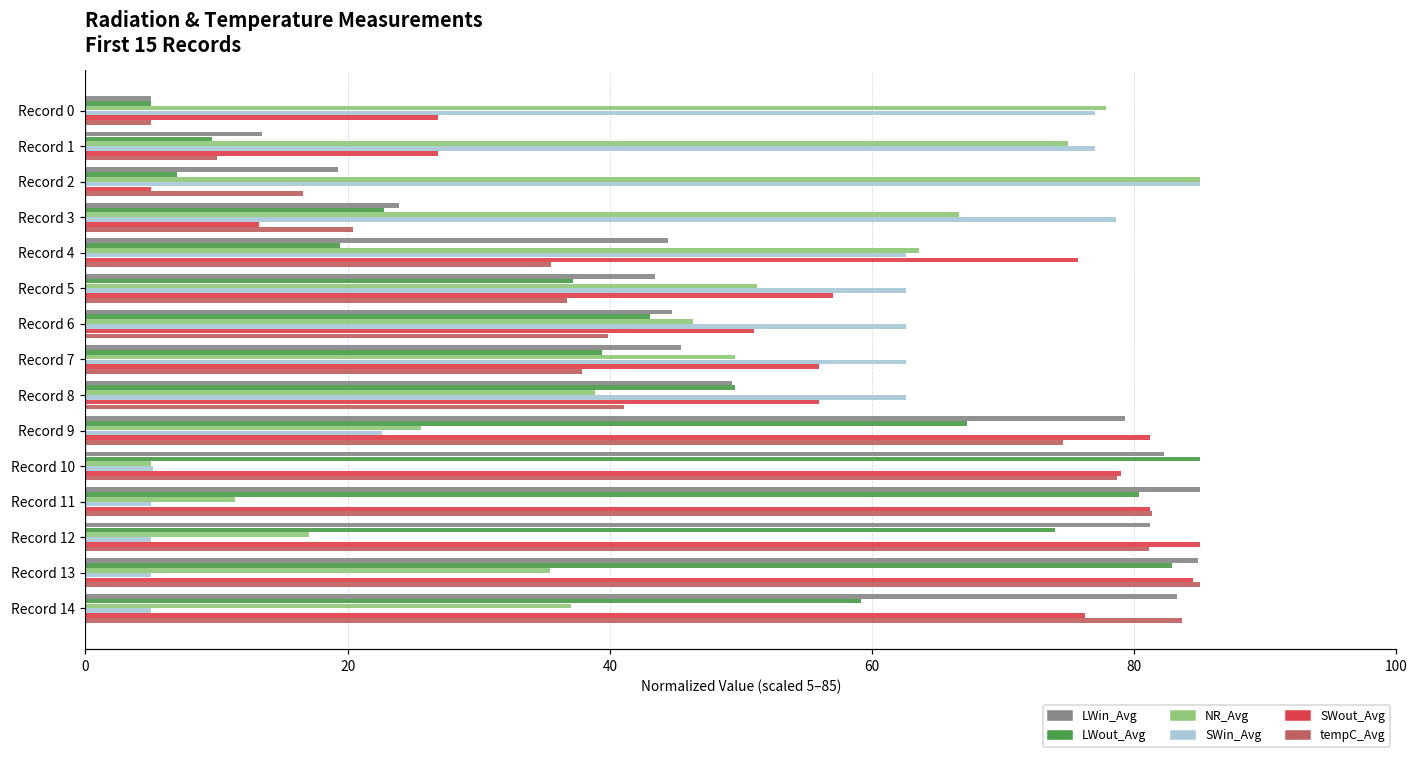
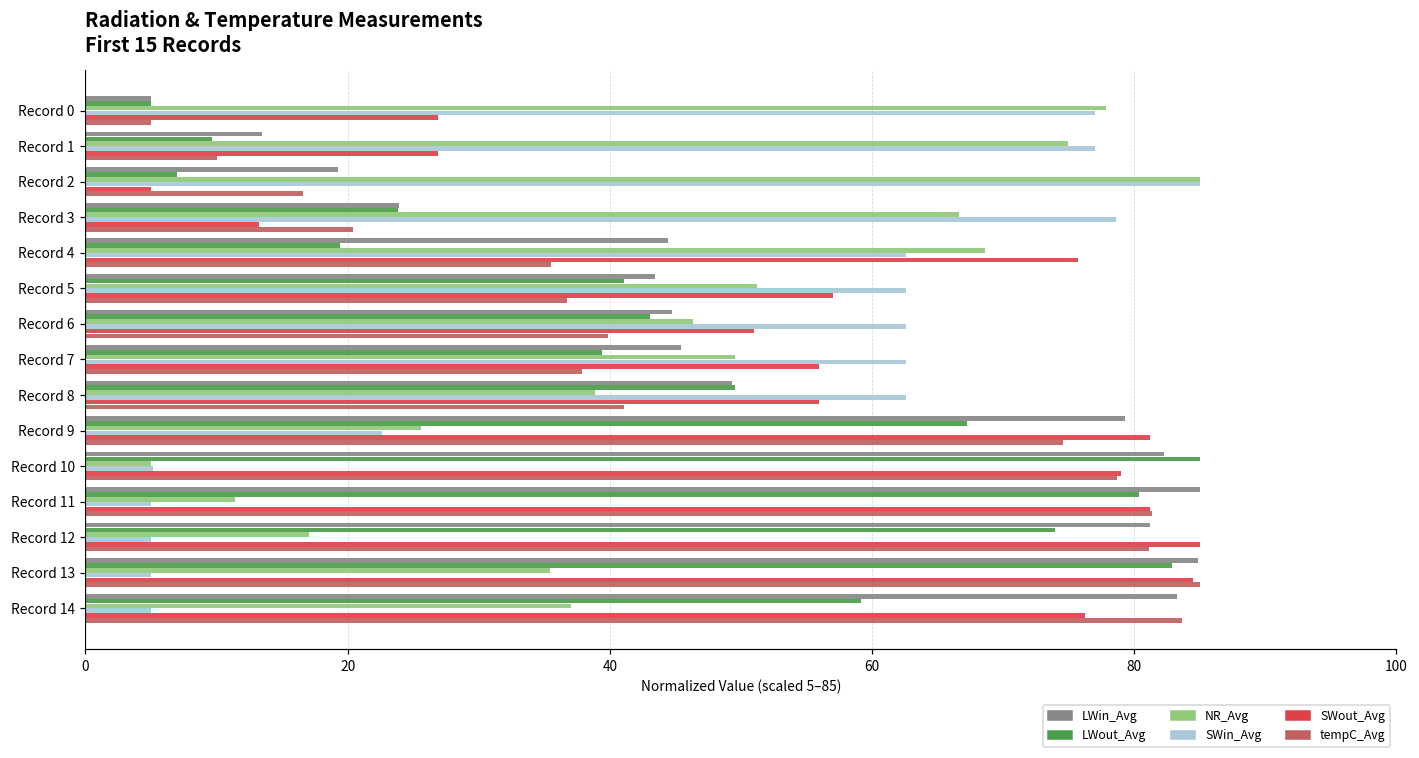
  {
    "LWin_Avg": {
      "Record 0": 5.0,
      "Record 1": 13.5,
      "Record 2": 19.2,
      "Record 3": 23.9,
      "Record 4": 44.5,
      "Record 5": 43.5,
      "Record 6": 44.7,
      "Record 7": 45.4,
      "Record 8": 49.3,
      "Record 9": 79.3,
      "Record 10": 82.3,
      "Record 11": 85.0,
      "Record 12": 81.2,
      "Record 13": 84.9,
      "Record 14": 83.2
    },
    "LWout_Avg": {
      "Record 0": 5.0,
      "Record 1": 9.7,
      "Record 2": 7.0,
-     "Record 3": 22.7,
+     "Record 3": 23.8,
      "Record 4": 19.4,
-     "Record 5": 37.2,
+     "Record 5": 41.1,
      "Record 6": 43.1,
      "Record 7": 39.4,
      "Record 8": 49.6,
      "Record 9": 67.3,
      "Record 10": 85.0,
      "Record 11": 80.4,
      "Record 12": 74.0,
      "Record 13": 82.9,
      "Record 14": 59.2
    },
    "NR_Avg": {
      "Record 0": 77.9,
      "Record 1": 74.9,
      "Record 2": 85.0,
      "Record 3": 66.6,
-     "Record 4": 63.6,
+     "Record 4": 68.6,
      "Record 5": 51.2,
      "Record 6": 46.3,
      "Record 7": 49.5,
      "Record 8": 38.9,
      "Record 9": 25.6,
      "Record 10": 5.0,
      "Record 11": 11.4,
      "Record 12": 17.0,
      "Record 13": 35.5,
      "Record 14": 37.0
    },
    "SWin_Avg": {
      "Record 0": 77.0,
      "Record 1": 77.0,
      "Record 2": 85.0,
      "Record 3": 78.6,
      "Record 4": 62.6,
      "Record 5": 62.6,
      "Record 6": 62.6,
      "Record 7": 62.6,
      "Record 8": 62.6,
      "Record 9": 22.6,
      "Record 10": 5.2,
      "Record 11": 5.0,
      "Record 12": 5.0,
      "Record 13": 5.0,
      "Record 14": 5.0
    }
  }
